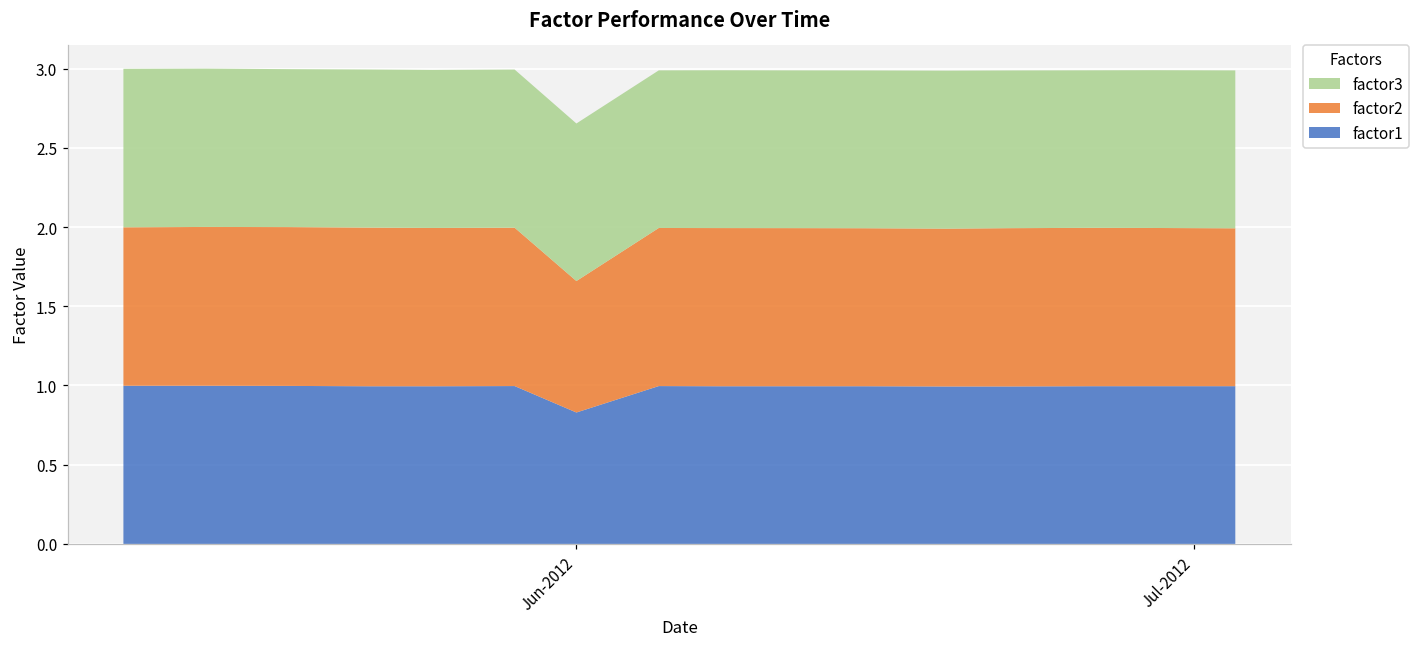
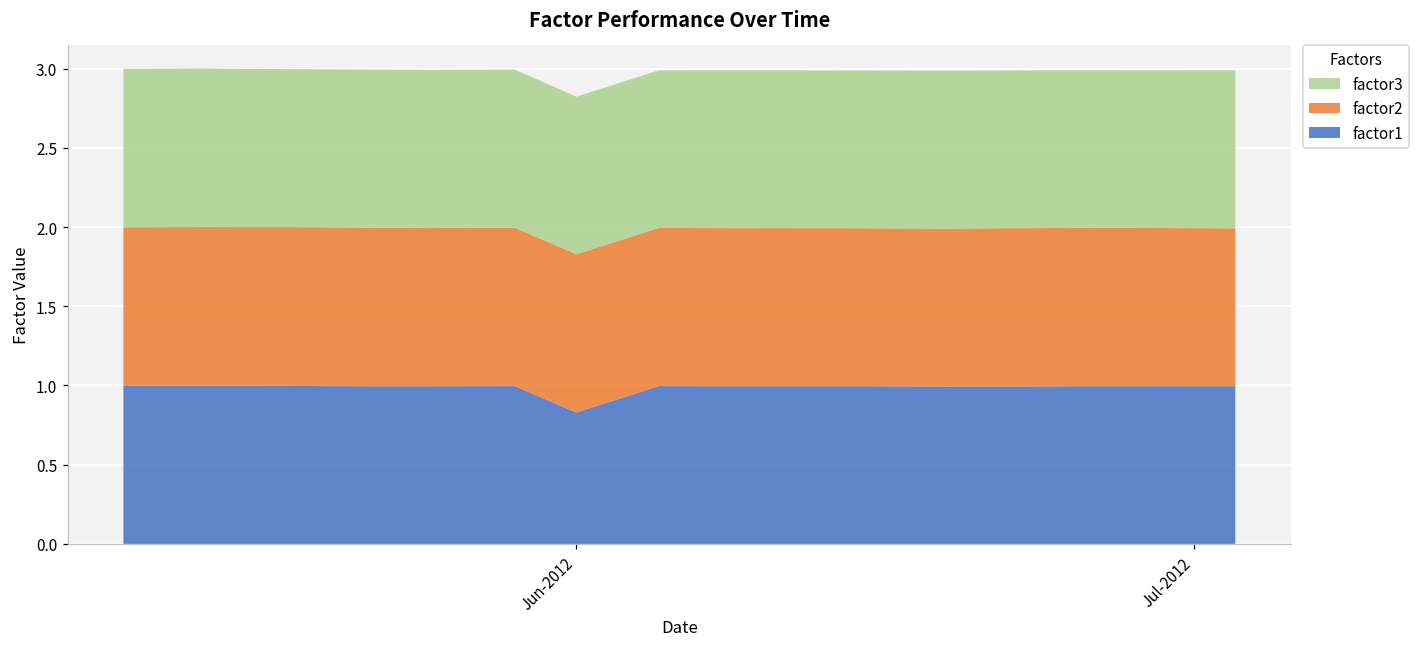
  {
    "factor1": {
      "Jun-2012": 0.83
    },
    "factor2": {
-     "Jun-2012": 0.83
+     "Jun-2012": 1.00
    },
    "factor3": {
      "Jun-2012": 0.99
    }
  }
